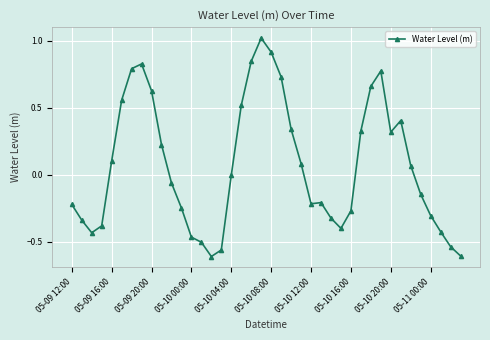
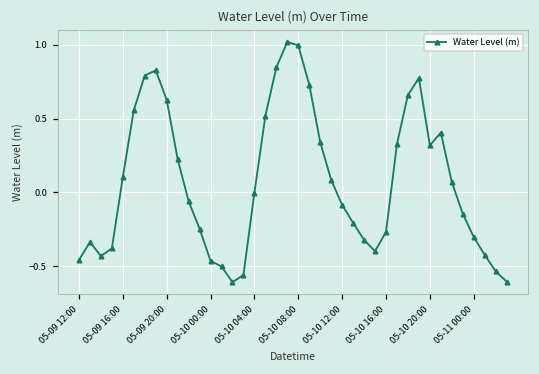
  {
-   "05-09 12:00": -0.22,
+   "05-09 12:00": -0.46,
    "05-09 16:00": 0.10,
    "05-09 20:00": 0.63,
    "05-10 00:00": -0.46,
    "05-10 04:00": 0.00,
-   "05-10 08:00": 0.91,
-   "05-10 12:00": -0.22,
+   "05-10 08:00": 1.00,
+   "05-10 12:00": -0.09,
    "05-10 16:00": -0.27,
    "05-10 20:00": 0.32,
    "05-11 00:00": -0.30
  }
